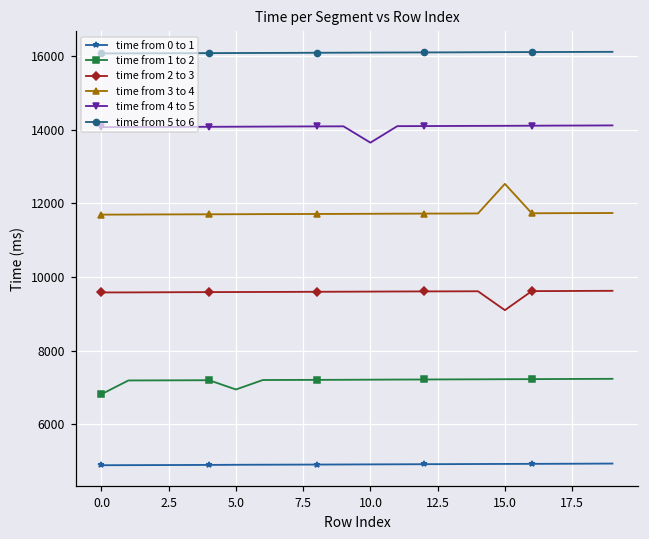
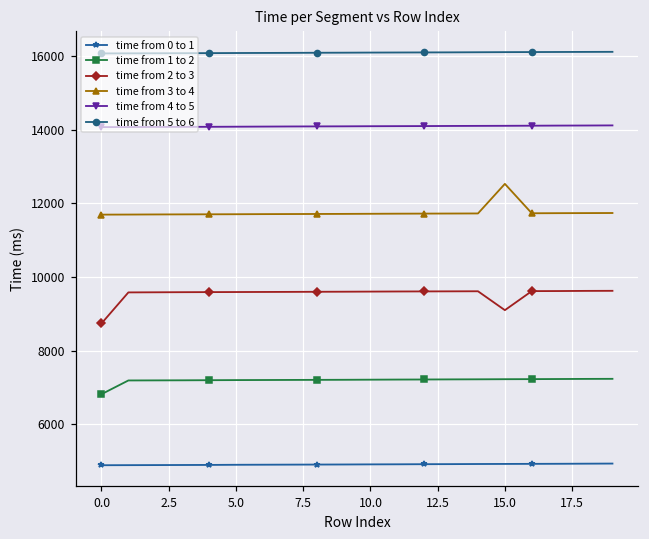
  {
    "time from 1 to 2": {
      "0.0": 6800,
-     "5.0": 6900,
+     "5.0": 7200,
      "10.0": 7200,
      "15.0": 7200
    },
    "time from 2 to 3": {
-     "0.0": 9600,
+     "0.0": 8700,
      "5.0": 9600,
      "10.0": 9600,
      "15.0": 9100
    },
    "time from 3 to 4": {
      "0.0": 11700,
      "5.0": 11700,
      "10.0": 11700,
      "15.0": 12500
    },
    "time from 4 to 5": {
      "5.0": 14100,
-     "10.0": 13600,
+     "10.0": 14100,
      "15.0": 14100
    }
  }
